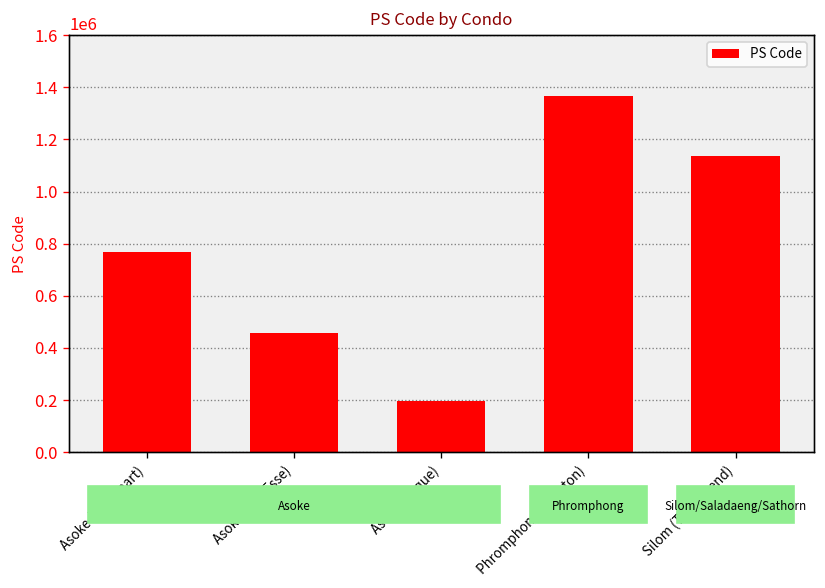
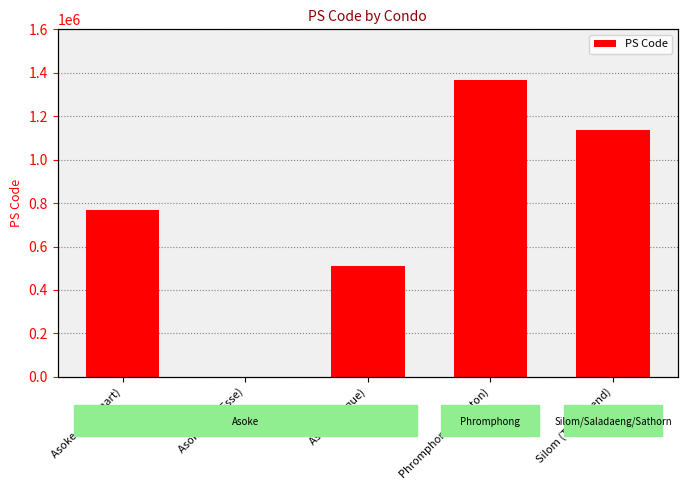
  {
    "Asoke (Citi Smart)": 770000,
-   "Asoke (The Esse)": 460000,
-   "Asoke (Voque)": 200000,
+   "Asoke (The Esse)": 0,
+   "Asoke (Voque)": 510000,
    "Phromphong (Aguston)": 1370000,
    "Silom (The Legend)": 1140000
  }
